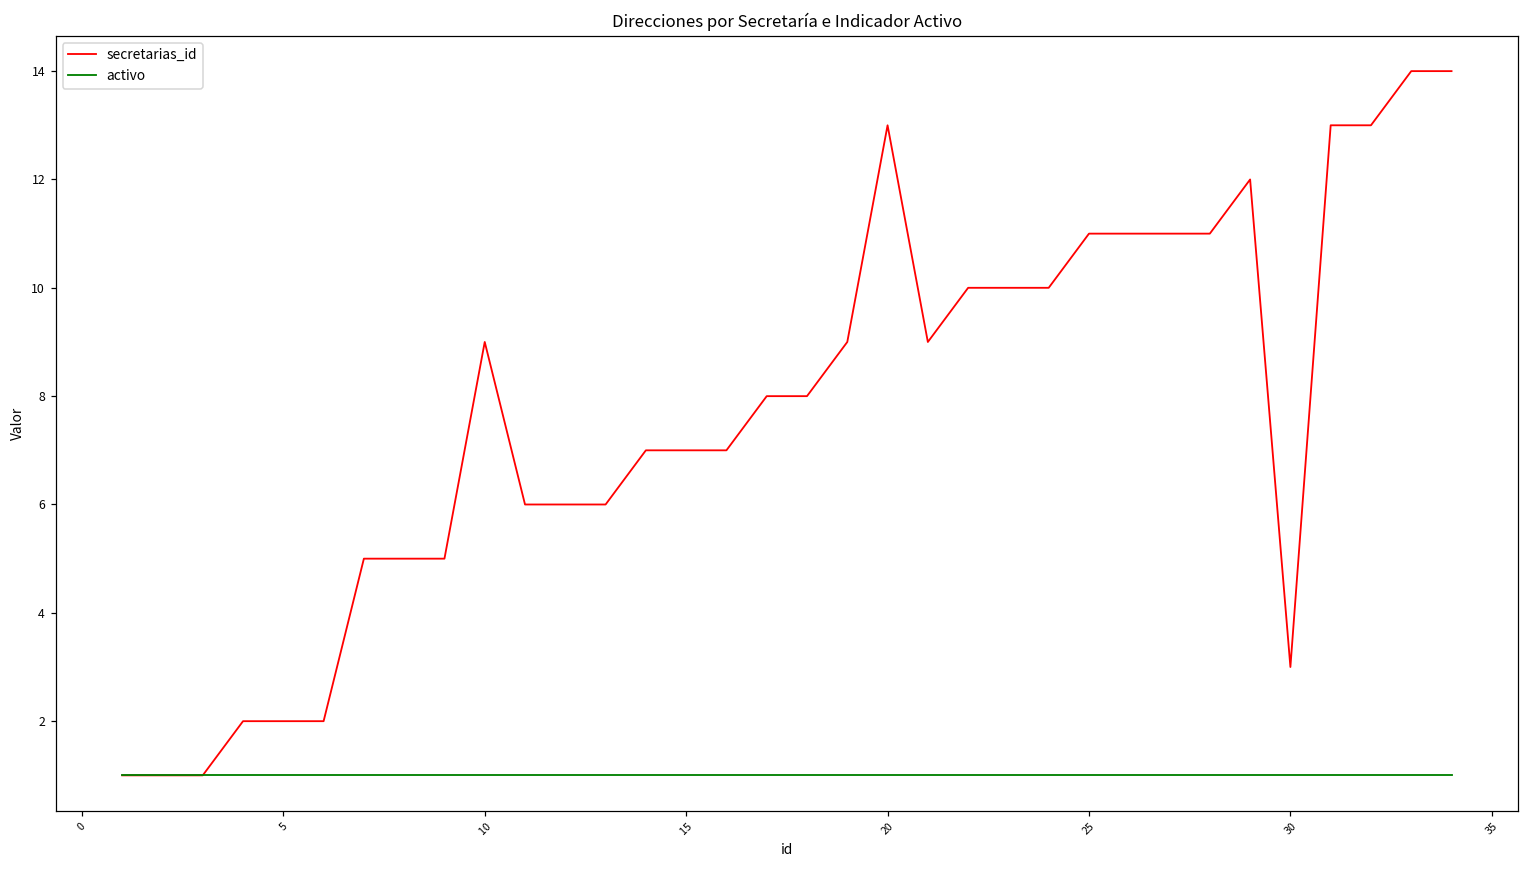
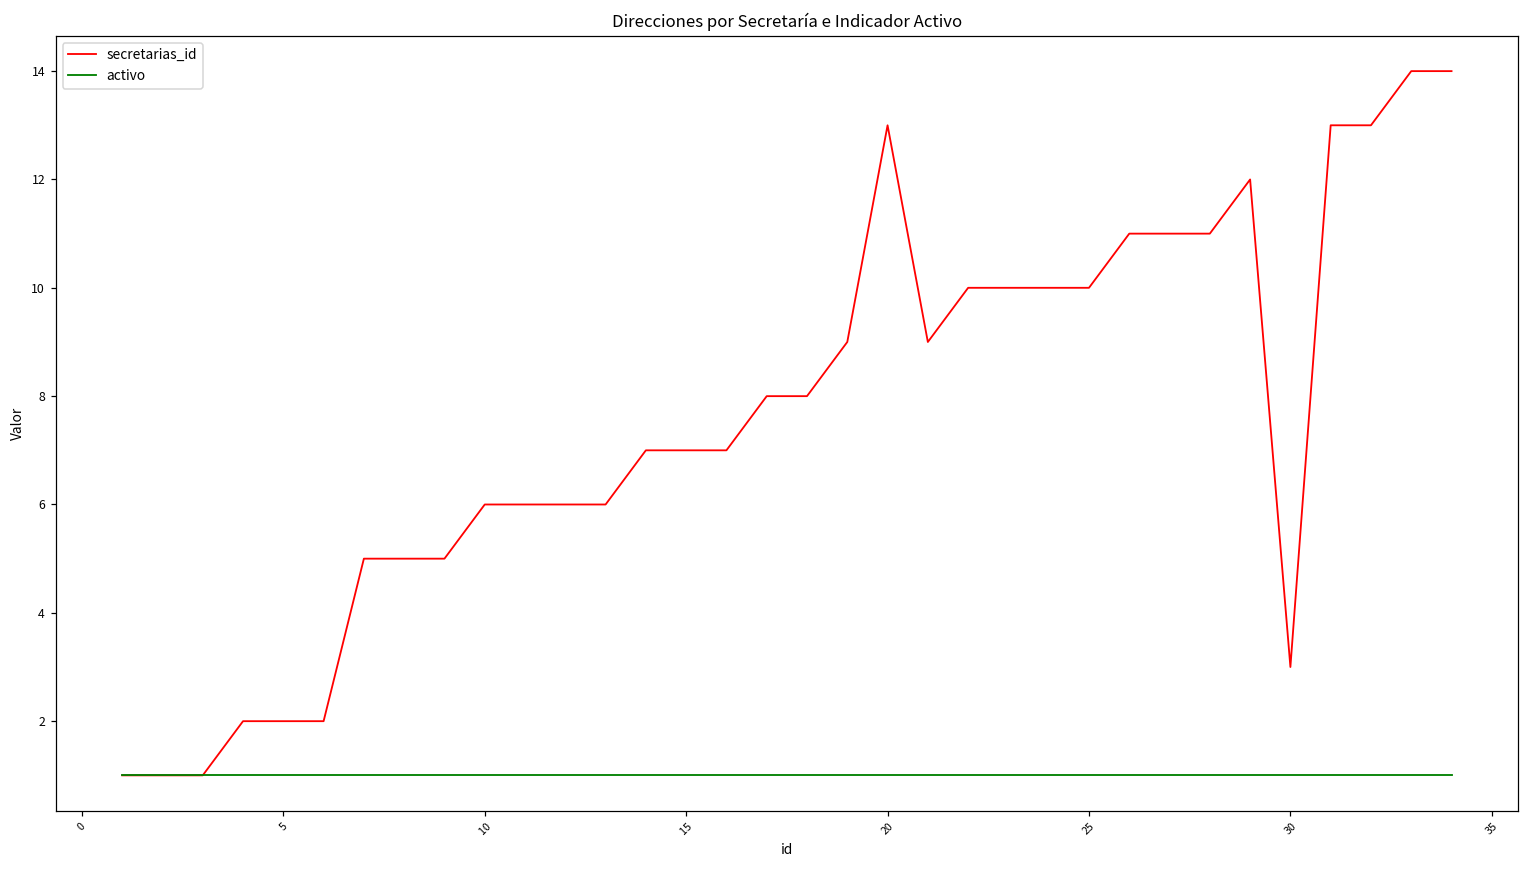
  {
    "secretarias_id": {
      "5": 2,
-     "10": 9,
+     "10": 6,
      "15": 7,
      "20": 13,
-     "25": 11,
+     "25": 10,
      "30": 3
    },
    "activo": {
      "5": 1,
      "10": 1,
      "15": 1,
      "20": 1,
      "25": 1,
      "30": 1
    }
  }
